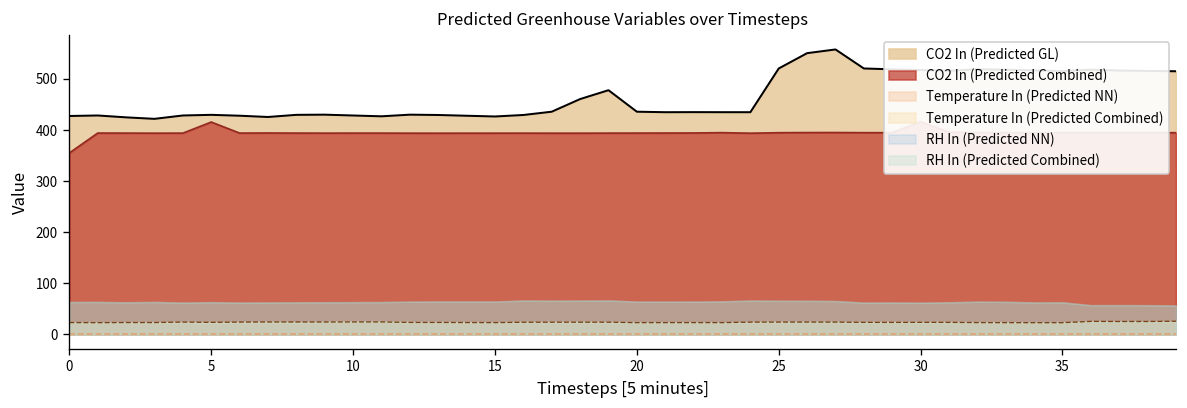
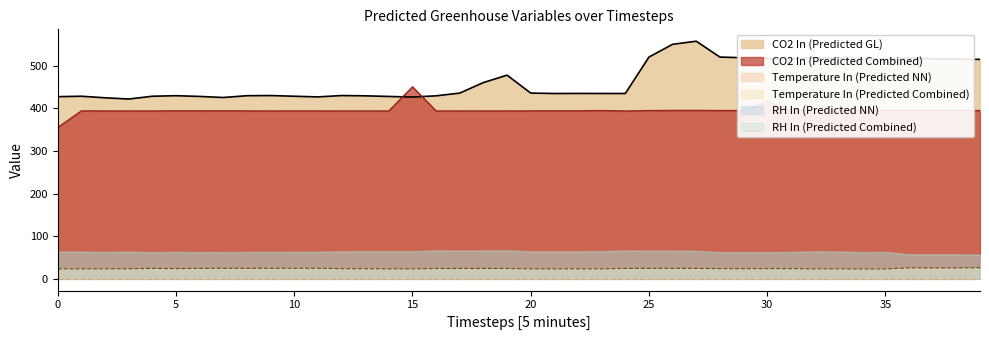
  {
    "CO2 In (Predicted Combined)": {
      "0": 360,
-     "5": 420,
+     "5": 390,
      "10": 390,
-     "15": 390,
+     "15": 450,
      "20": 390,
      "25": 390
    }
  }
